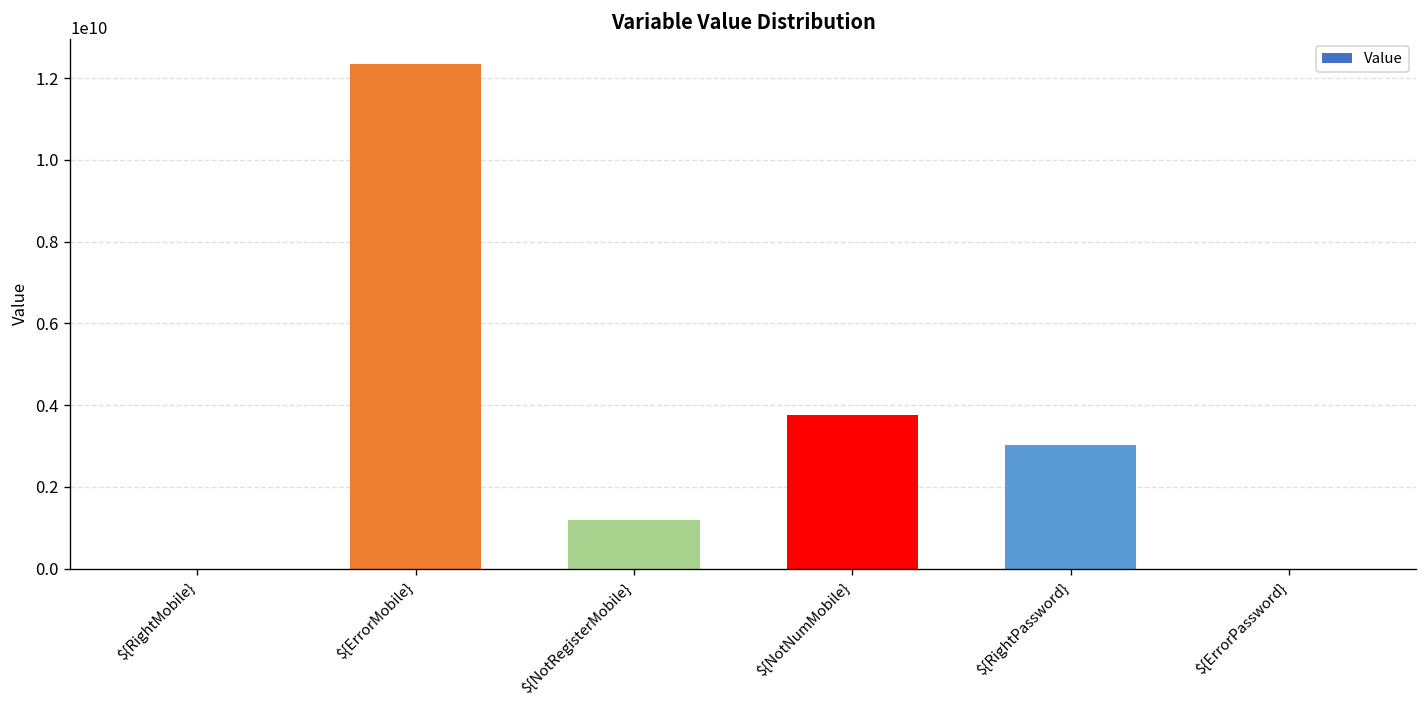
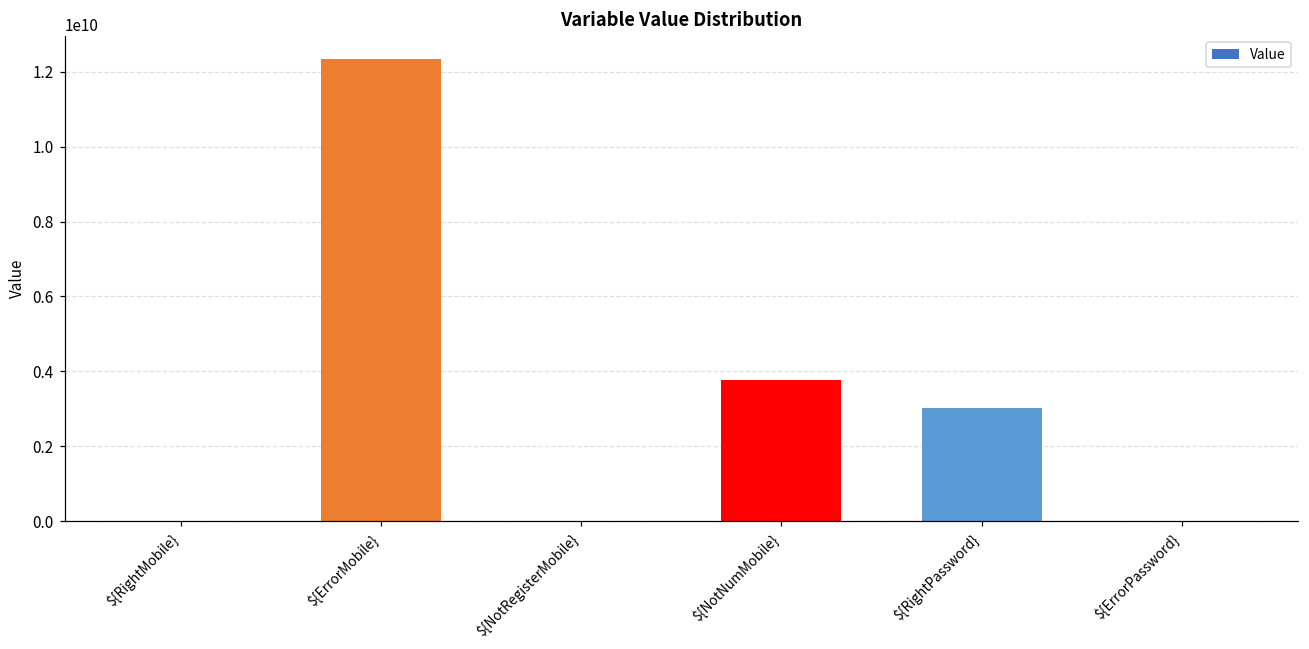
  {
    "${RightMobile}": 0,
    "${ErrorMobile}": 12300000000,
-   "${NotRegisterMobile}": 1200000000,
+   "${NotRegisterMobile}": 0,
    "${NotNumMobile}": 3800000000,
    "${RightPassword}": 3000000000
  }
